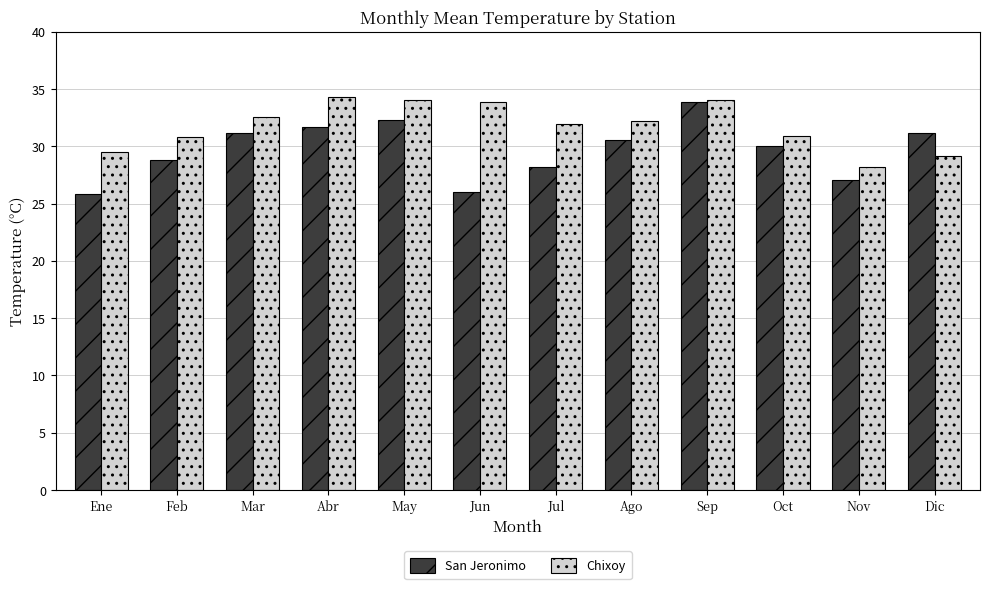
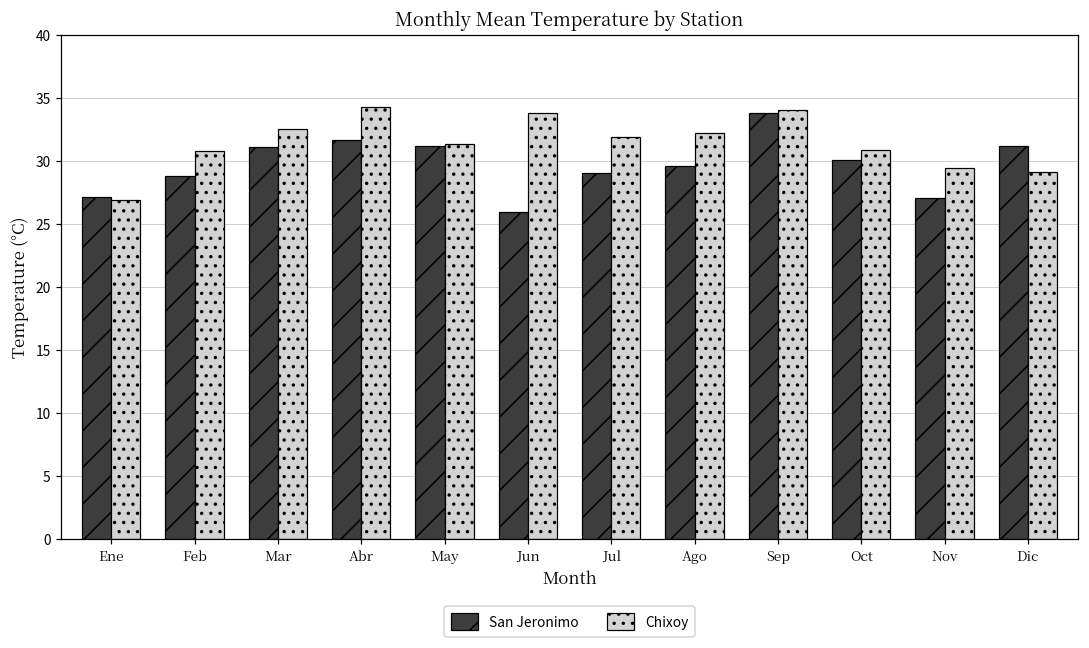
  {
    "San Jeronimo": {
-     "Ene": 25.9,
+     "Ene": 27.1,
      "Feb": 28.8,
      "Mar": 31.1,
      "Abr": 31.7,
-     "May": 32.3,
+     "May": 31.2,
      "Jun": 26.0,
-     "Jul": 28.2,
-     "Ago": 30.5,
+     "Jul": 29.1,
+     "Ago": 29.6,
      "Sep": 33.8,
      "Oct": 30.1,
      "Nov": 27.1,
      "Dic": 31.2
    },
    "Chixoy": {
-     "Ene": 29.5,
+     "Ene": 26.9,
      "Feb": 30.8,
      "Mar": 32.6,
      "Abr": 34.3,
-     "May": 34.1,
+     "May": 31.4,
      "Jun": 33.8,
      "Jul": 31.9,
      "Ago": 32.2,
      "Sep": 34.1,
      "Oct": 30.9,
-     "Nov": 28.2,
+     "Nov": 29.5,
      "Dic": 29.1
    }
  }
